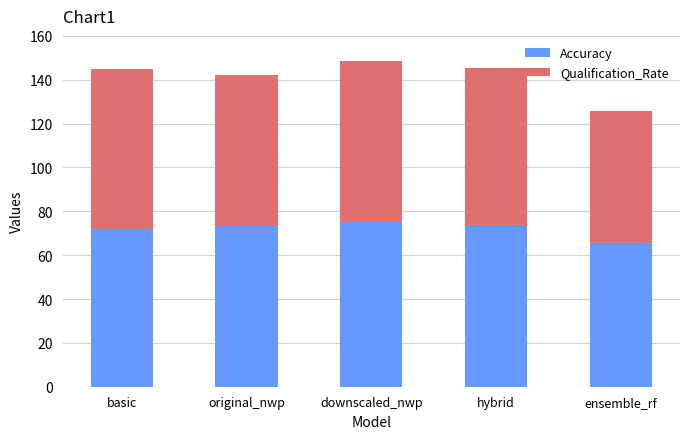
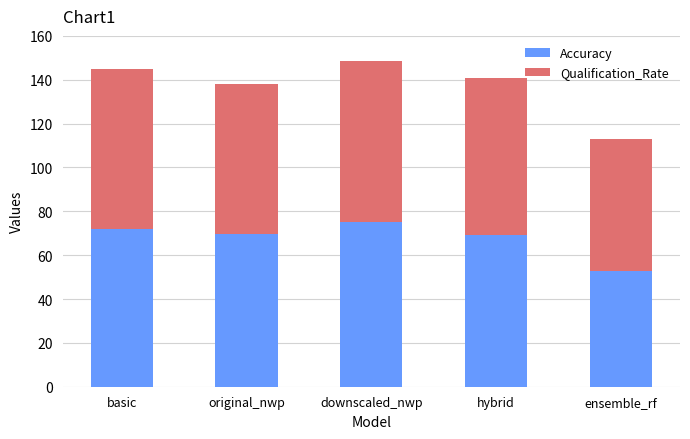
  {
    "Accuracy": {
      "basic": 72,
-     "original_nwp": 73,
+     "original_nwp": 70,
      "downscaled_nwp": 75,
-     "hybrid": 74,
-     "ensemble_rf": 66
+     "hybrid": 69,
+     "ensemble_rf": 53
    },
    "Qualification_Rate": {
      "basic": 73,
      "original_nwp": 68,
      "downscaled_nwp": 74,
      "hybrid": 72,
      "ensemble_rf": 60
    }
  }
